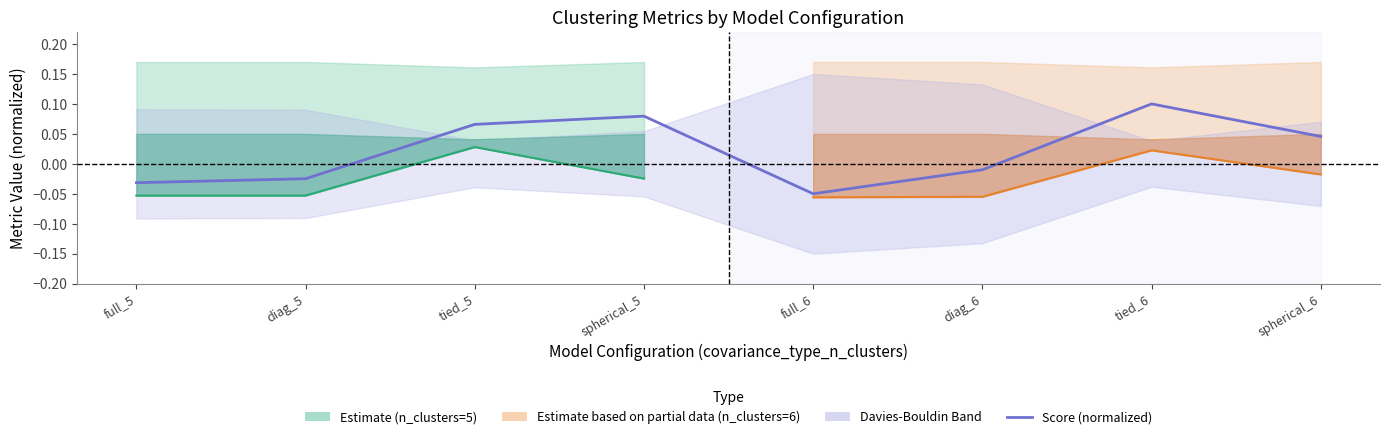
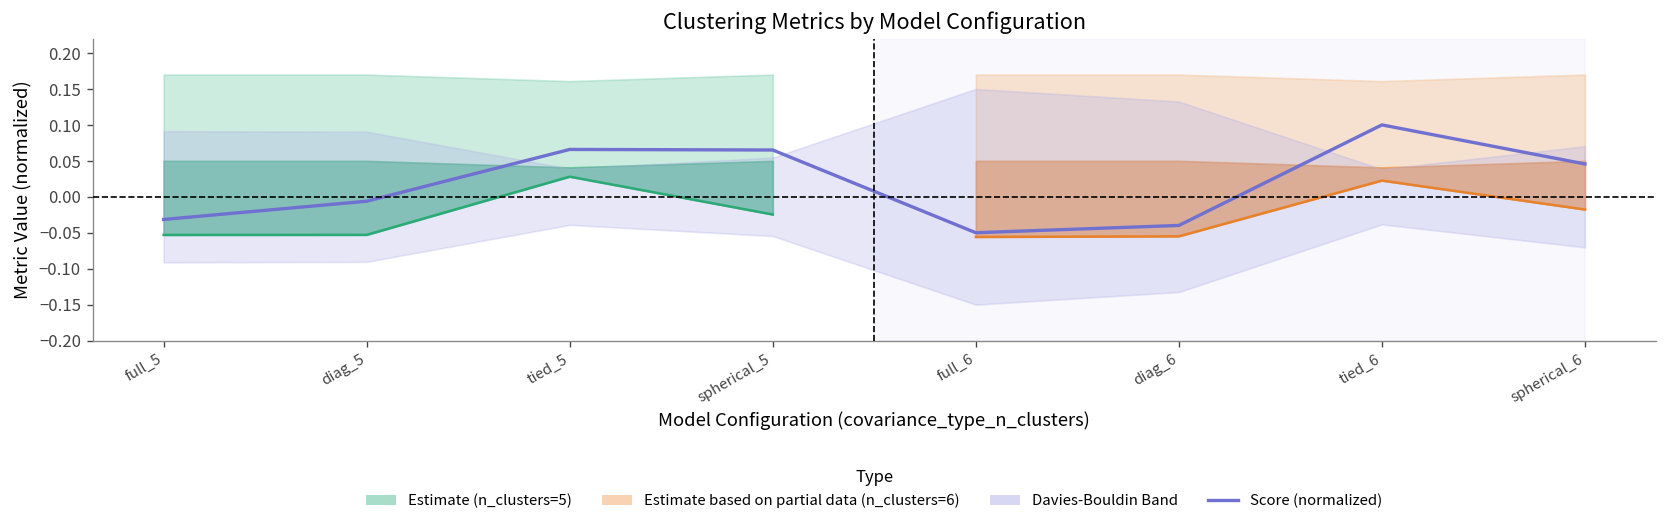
  {
    "Score (normalized)": {
      "full_5": -0.03,
-     "diag_5": -0.02,
+     "diag_5": -0.01,
      "tied_5": 0.07,
-     "spherical_5": 0.08,
+     "spherical_5": 0.07,
      "full_6": -0.05,
-     "diag_6": -0.01,
+     "diag_6": -0.04,
      "tied_6": 0.10,
      "spherical_6": 0.05
    }
  }
